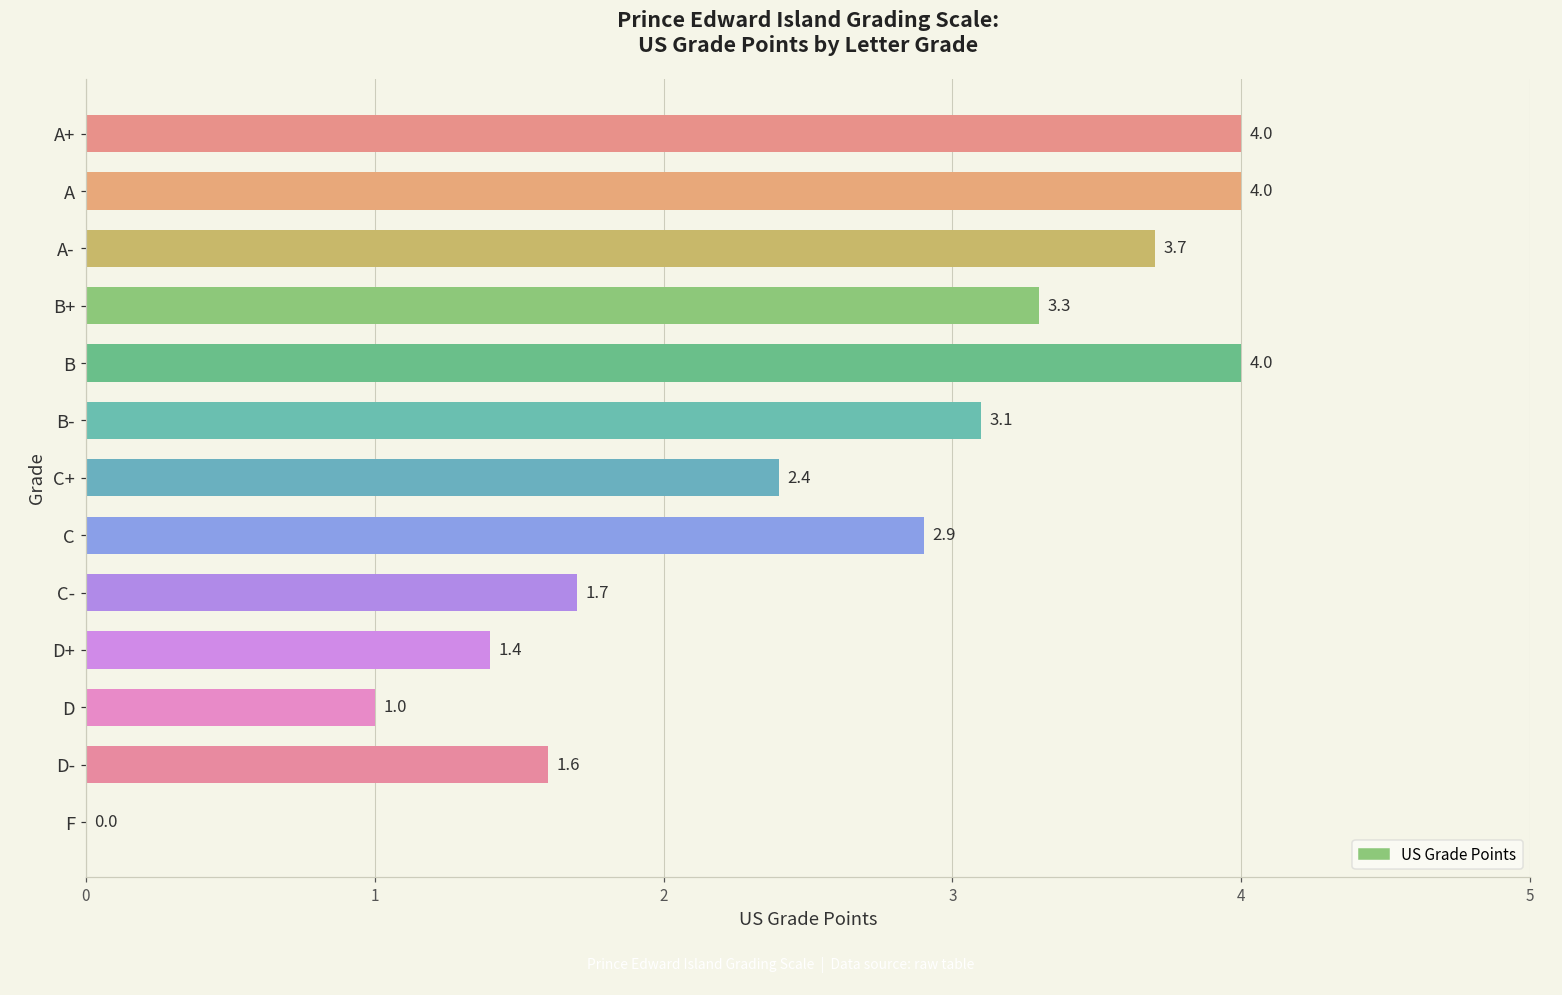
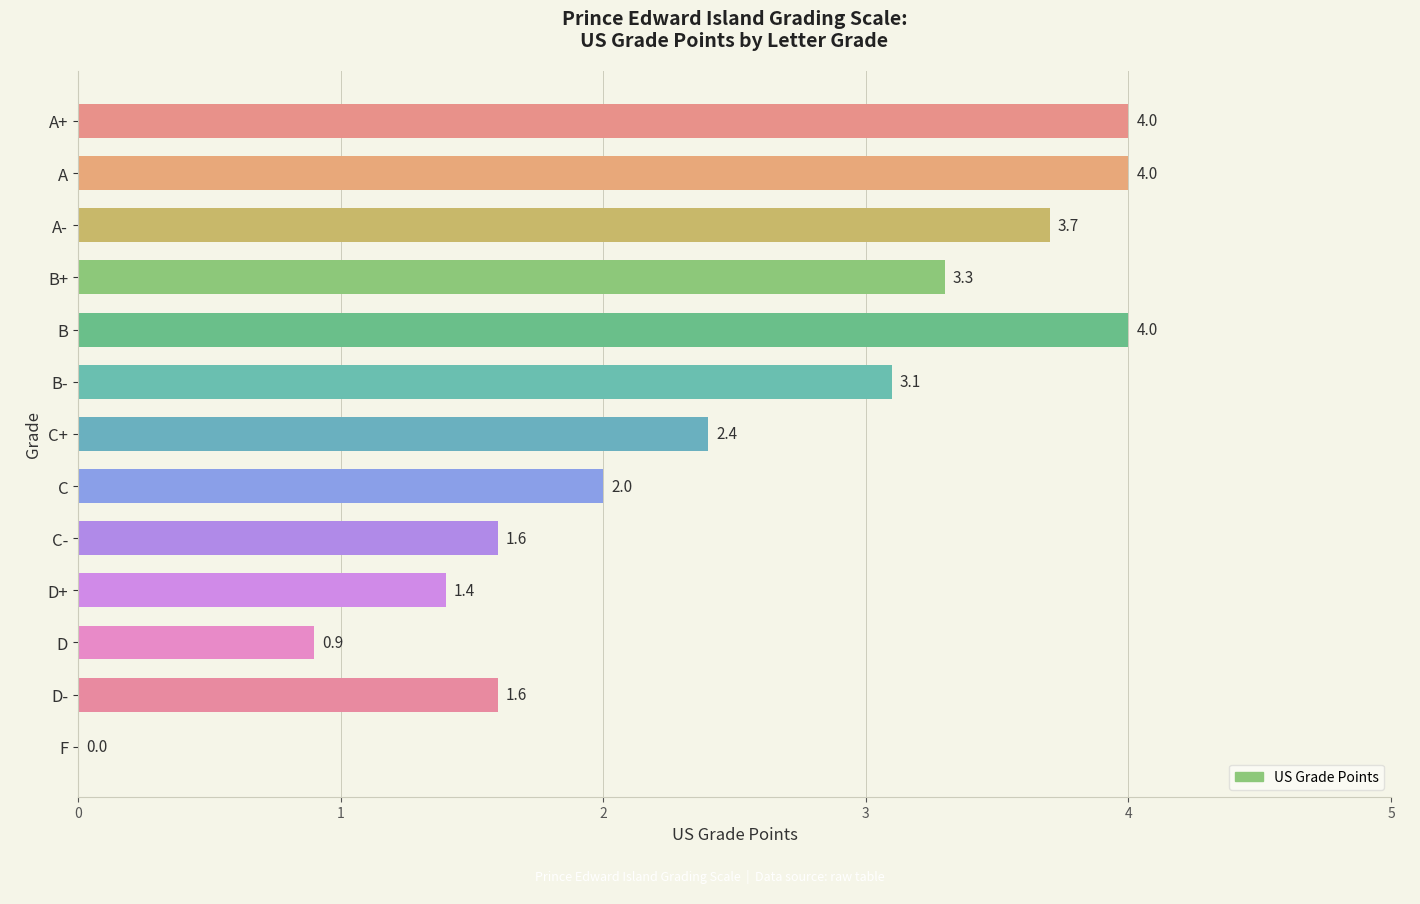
  {
    "A+": 4.0,
    "A": 4.0,
    "A-": 3.7,
    "B+": 3.3,
    "B": 4.0,
    "B-": 3.1,
    "C+": 2.4,
-   "C": 2.9,
-   "C-": 1.7,
+   "C": 2.0,
+   "C-": 1.6,
    "D+": 1.4,
-   "D": 1.0,
+   "D": 0.9,
    "D-": 1.6,
    "F": 0.0
  }
